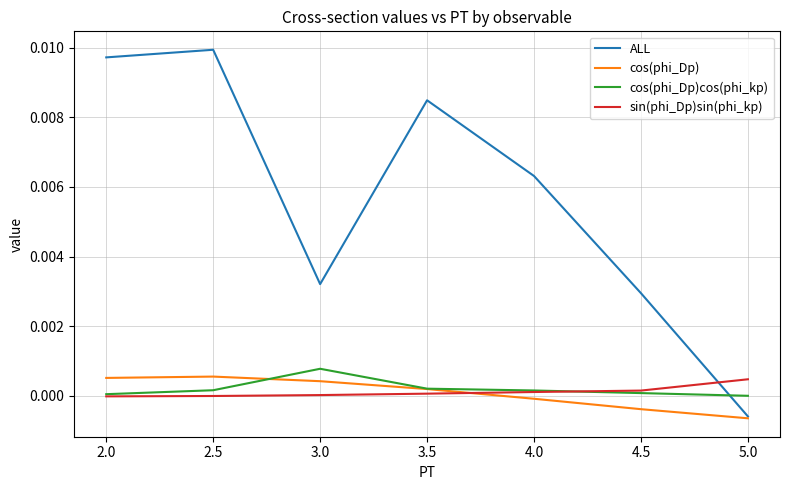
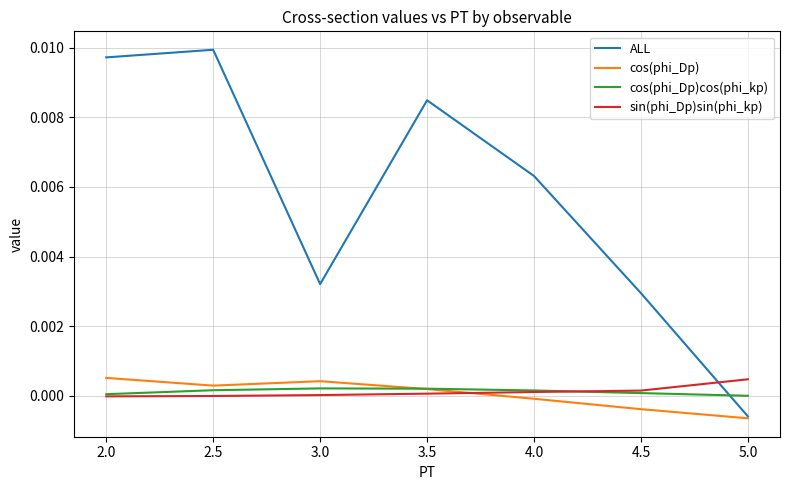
  {
    "ALL": {
      "2.0": 0.0097,
      "2.5": 0.0099,
      "3.0": 0.0032,
      "3.5": 0.0085,
      "4.0": 0.0063,
      "4.5": 0.0029
    },
    "cos(phi_Dp)": {
      "2.0": 0.0005,
-     "2.5": 0.0006,
+     "2.5": 0.0003,
      "3.0": 0.0004,
      "4.0": -0.0001,
      "4.5": -0.0004
    },
    "cos(phi_Dp)cos(phi_kp)": {
      "2.5": 0.0002,
-     "3.0": 0.0008,
+     "3.0": 0.0002,
      "5.0": 0.0000
    },
    "sin(phi_Dp)sin(phi_kp)": {
      "2.5": 0.0000,
      "3.0": 0.0000,
      "3.5": 0.0001,
      "5.0": 0.0005
    }
  }
